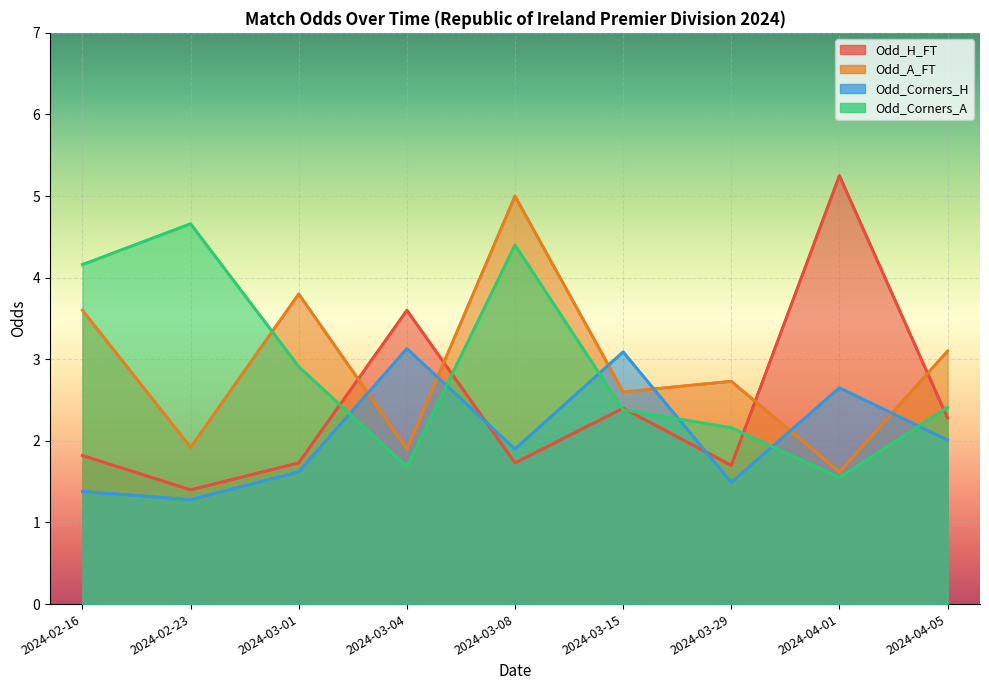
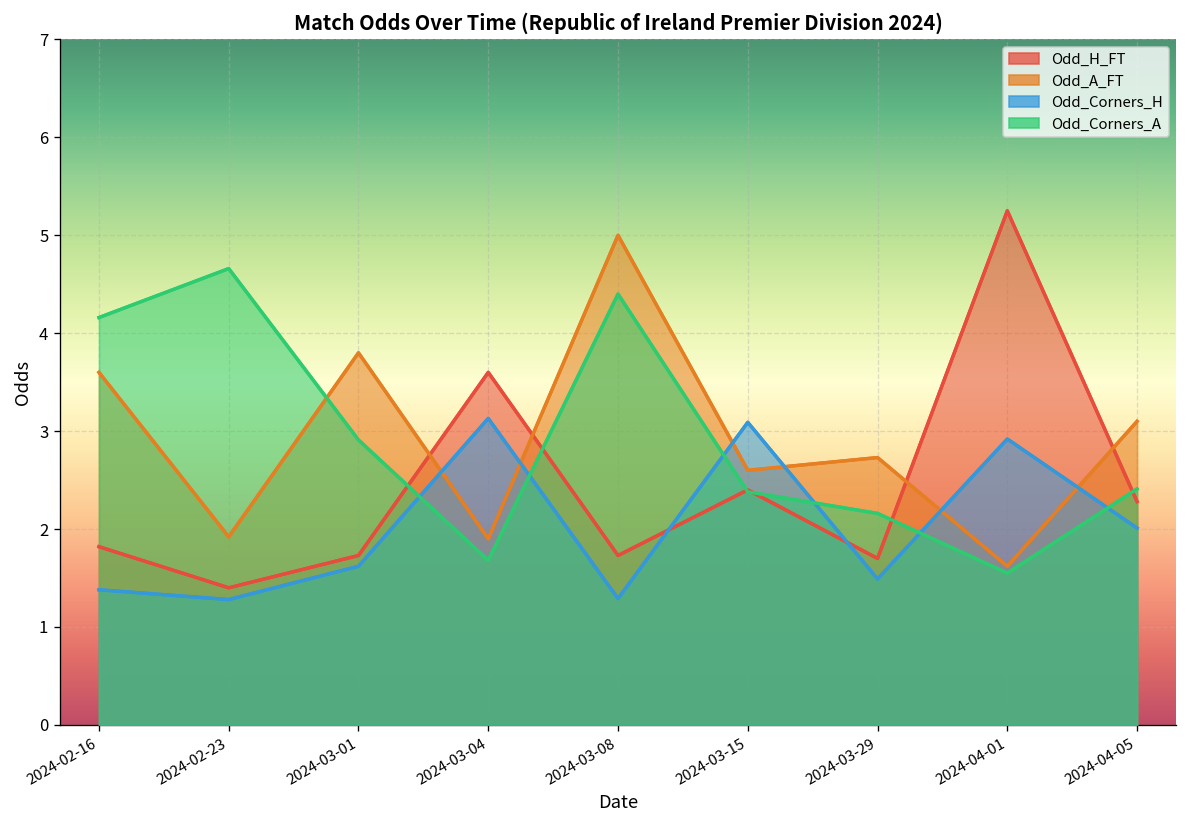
  {
    "Odd_Corners_H": {
      "2024-02-16": 1.4,
      "2024-02-23": 1.3,
      "2024-03-01": 1.6,
      "2024-03-04": 3.1,
-     "2024-03-08": 1.9,
+     "2024-03-08": 1.3,
      "2024-03-15": 3.1,
      "2024-03-29": 1.5,
-     "2024-04-01": 2.7,
+     "2024-04-01": 2.9,
      "2024-04-05": 2.0
    },
    "Odd_Corners_A": {
      "2024-02-16": 4.2,
      "2024-02-23": 4.7,
      "2024-03-01": 2.9,
      "2024-03-04": 1.7,
      "2024-03-08": 4.4,
      "2024-03-29": 2.2,
      "2024-04-01": 1.6,
      "2024-04-05": 2.4
    }
  }
